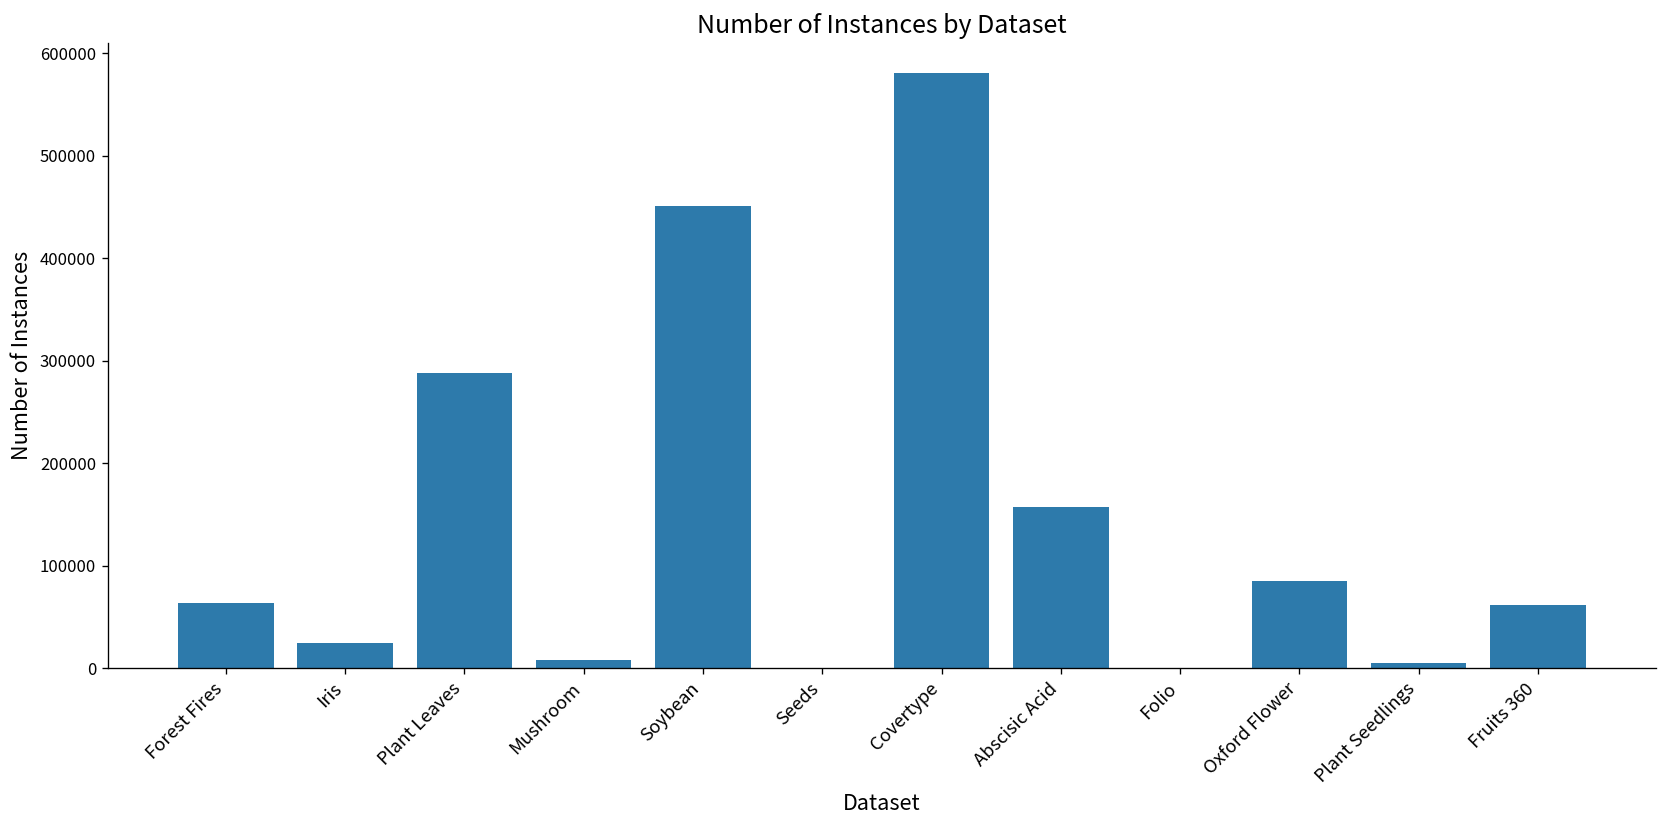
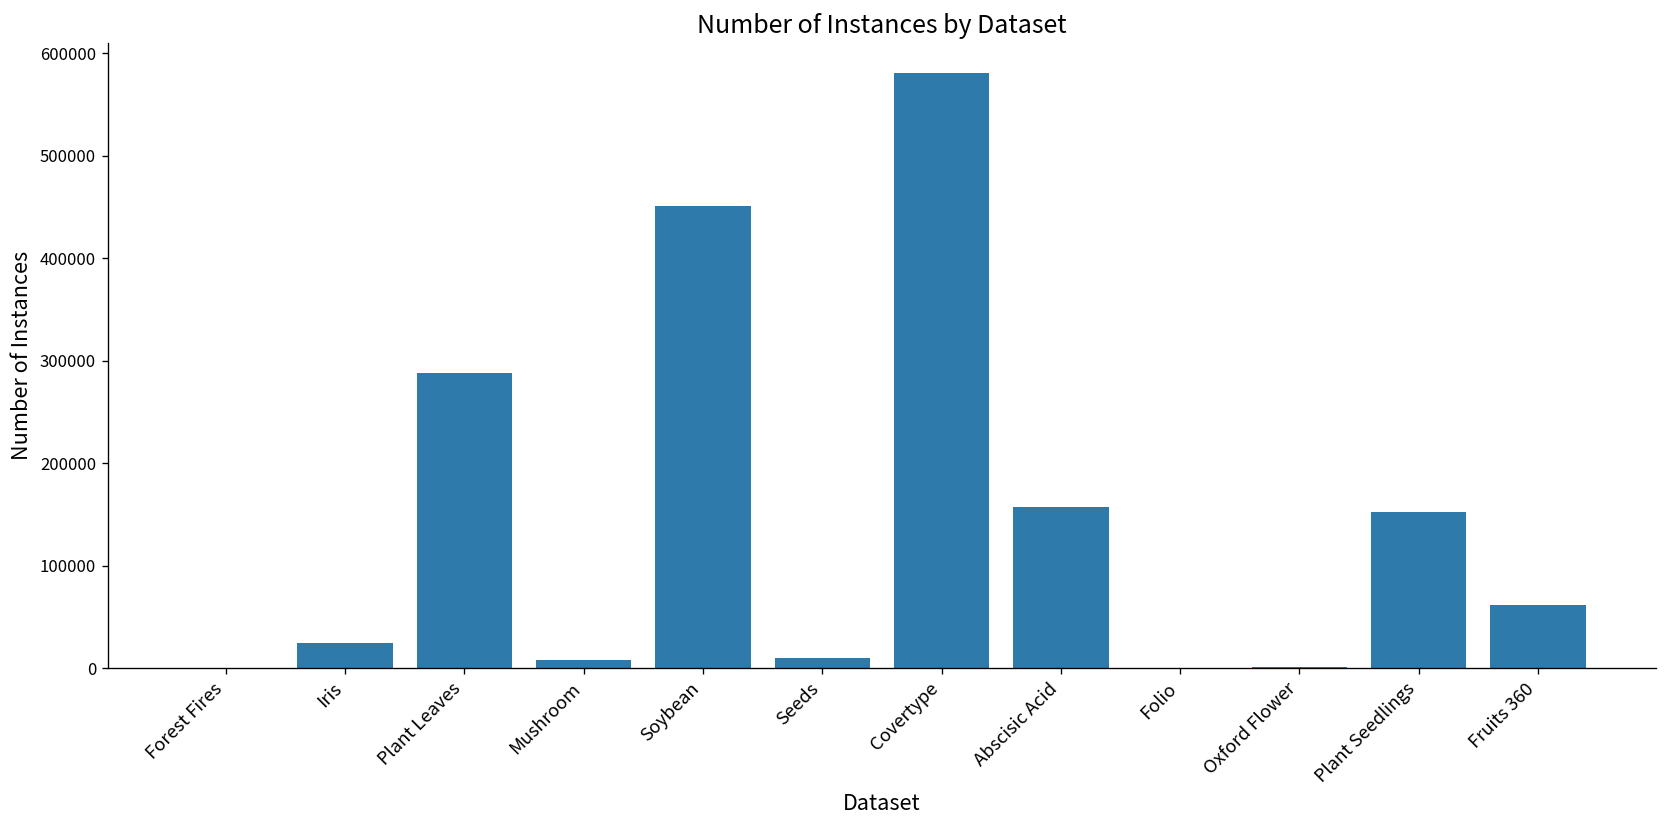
  {
-   "Forest Fires": 60000,
+   "Forest Fires": 0,
    "Iris": 20000,
    "Plant Leaves": 290000,
    "Mushroom": 10000,
    "Soybean": 450000,
-   "Seeds": 0,
+   "Seeds": 10000,
    "Covertype": 580000,
    "Abscisic Acid": 160000,
-   "Oxford Flower": 80000,
-   "Plant Seedlings": 10000,
+   "Oxford Flower": 0,
+   "Plant Seedlings": 150000,
    "Fruits 360": 60000
  }
